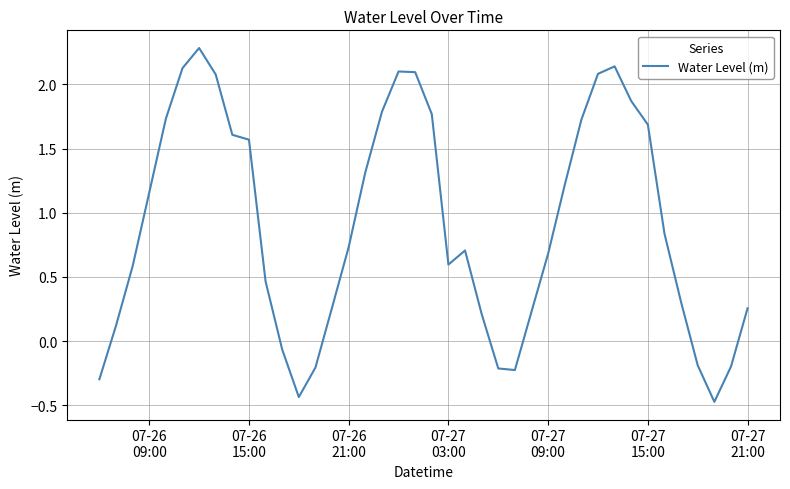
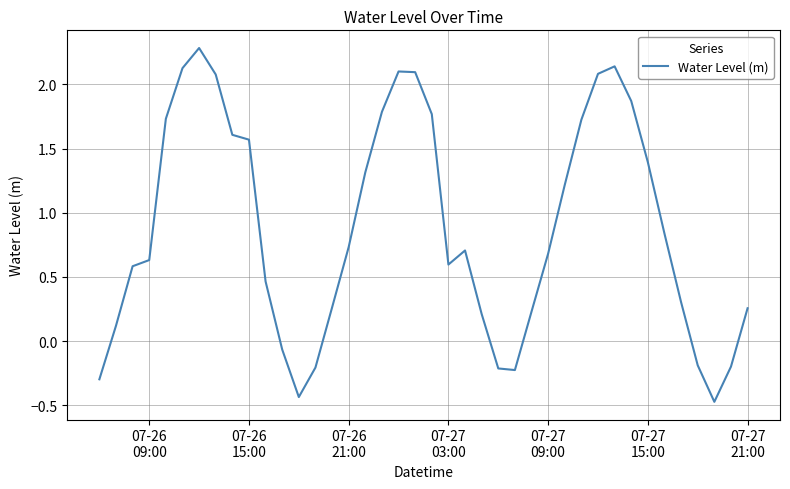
  {
-   "07-26 09:00": 1.16,
+   "07-26 09:00": 0.63,
    "07-26 15:00": 1.57,
    "07-26 21:00": 0.73,
    "07-27 03:00": 0.60,
    "07-27 09:00": 0.68,
-   "07-27 15:00": 1.69,
+   "07-27 15:00": 1.39,
    "07-27 21:00": 0.26
  }
